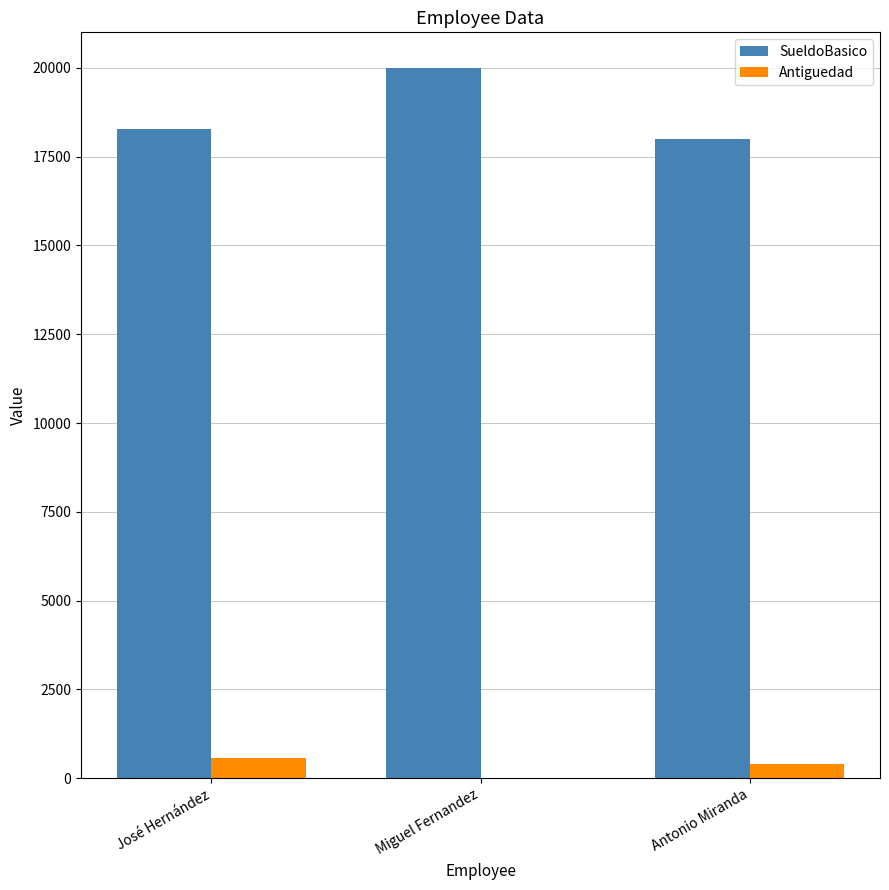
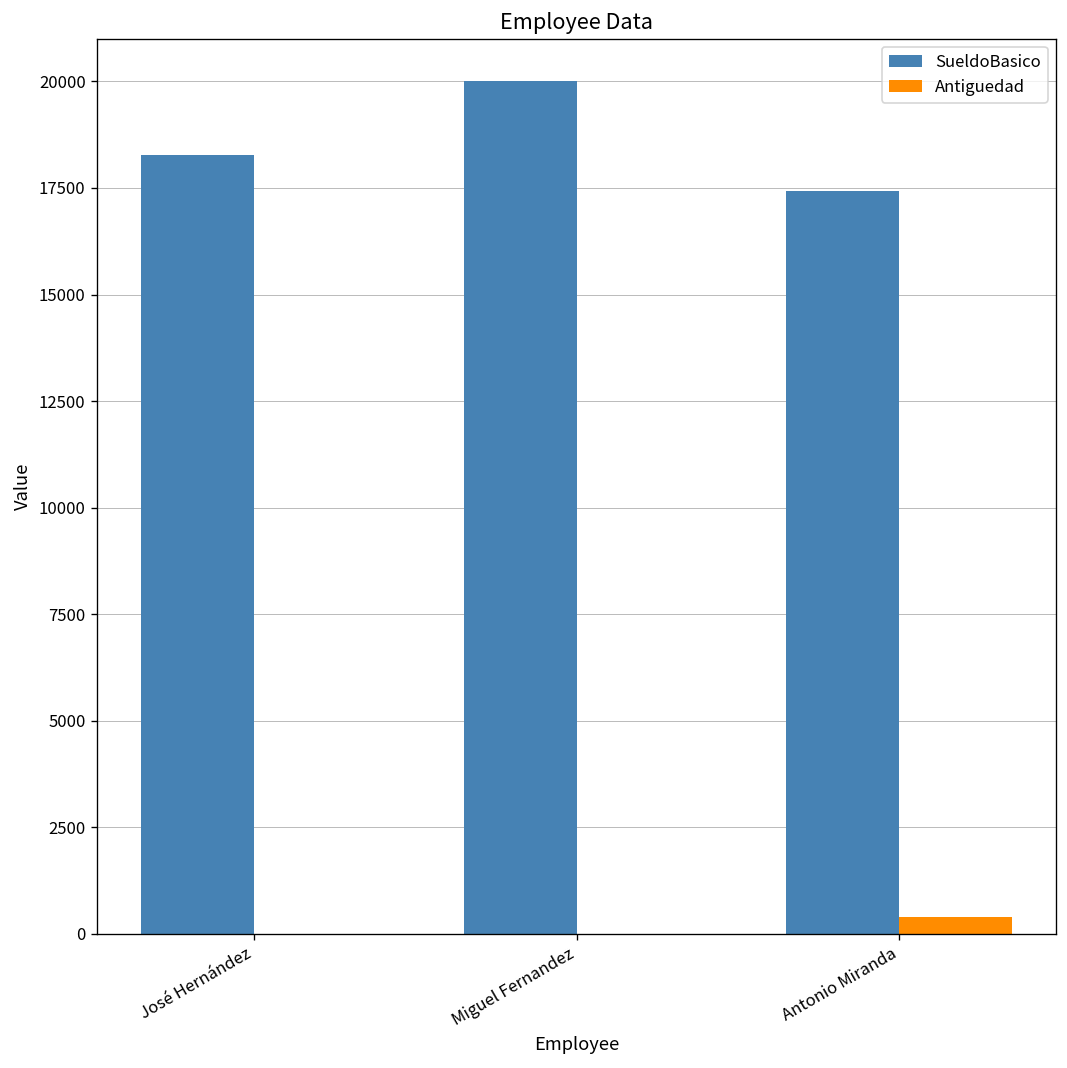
  {
    "SueldoBasico": {
      "José Hernández": 18300,
      "Miguel Fernandez": 20000,
-     "Antonio Miranda": 18000
+     "Antonio Miranda": 17400
    },
    "Antiguedad": {
-     "José Hernández": 600,
+     "José Hernández": 0,
      "Antonio Miranda": 400
    }
  }
